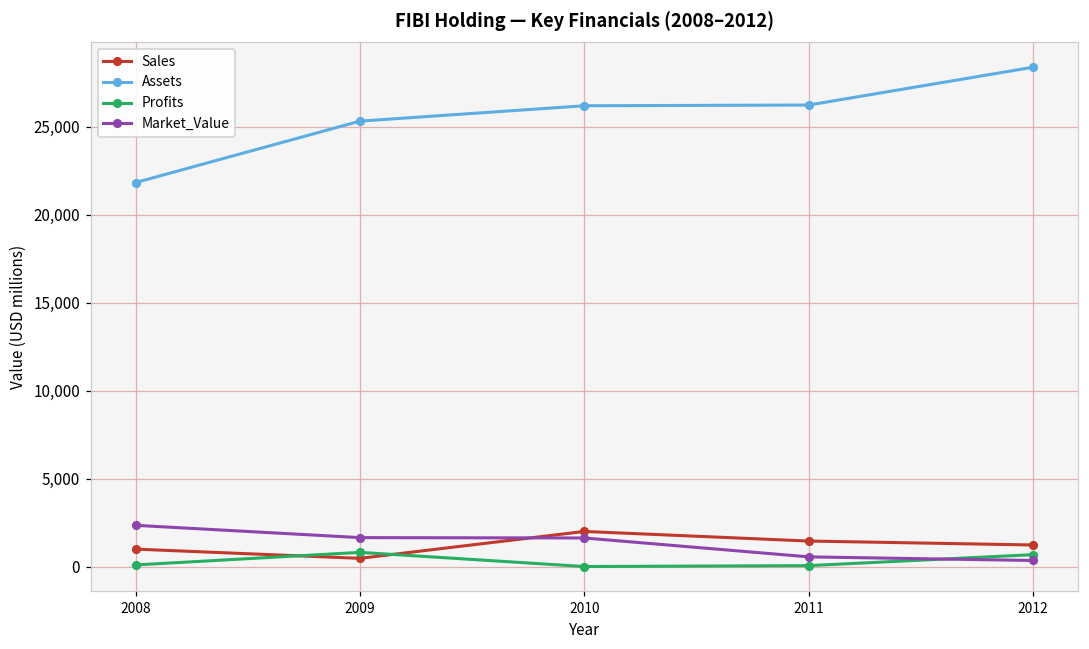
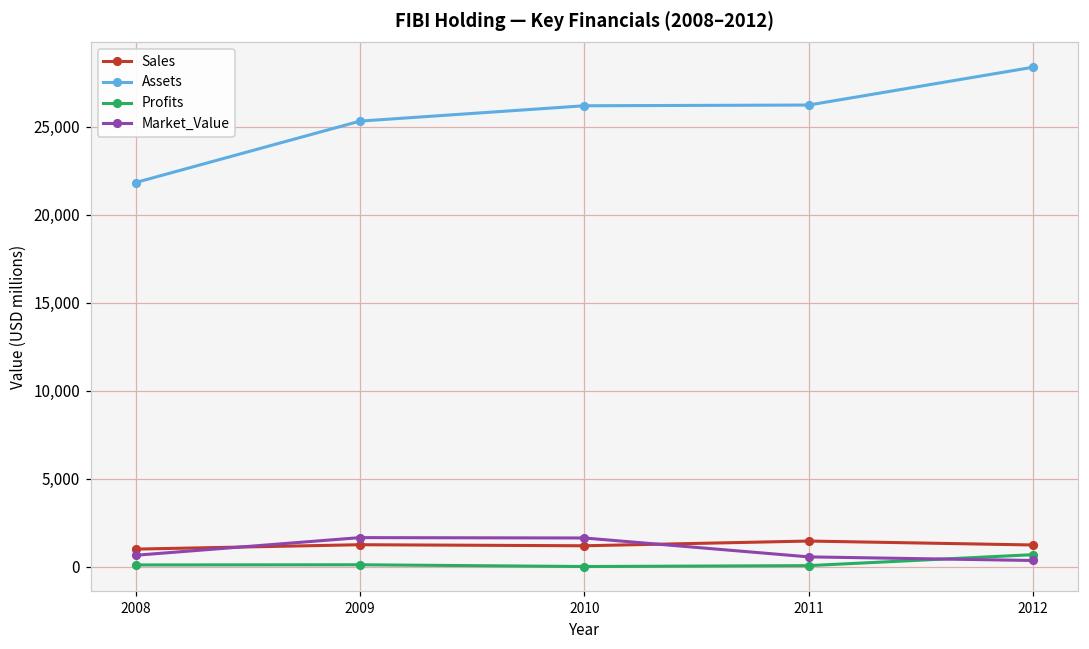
  {
    "Sales": {
      "2008": "1,000",
-     "2009": "500",
-     "2010": "2,000",
+     "2009": "1,200",
+     "2010": "1,200",
      "2011": "1,400",
      "2012": "1,200"
    },
    "Assets": {
      "2008": "21,800",
      "2009": "25,300",
      "2010": "26,200",
      "2011": "26,200",
      "2012": "28,400"
    },
    "Profits": {
      "2008": "100",
-     "2009": "800",
+     "2009": "100",
      "2010": "0",
      "2011": "100",
      "2012": "700"
    },
    "Market_Value": {
-     "2008": "2,300",
+     "2008": "600",
      "2009": "1,600",
      "2010": "1,600",
      "2011": "500",
      "2012": "300"
    }
  }
